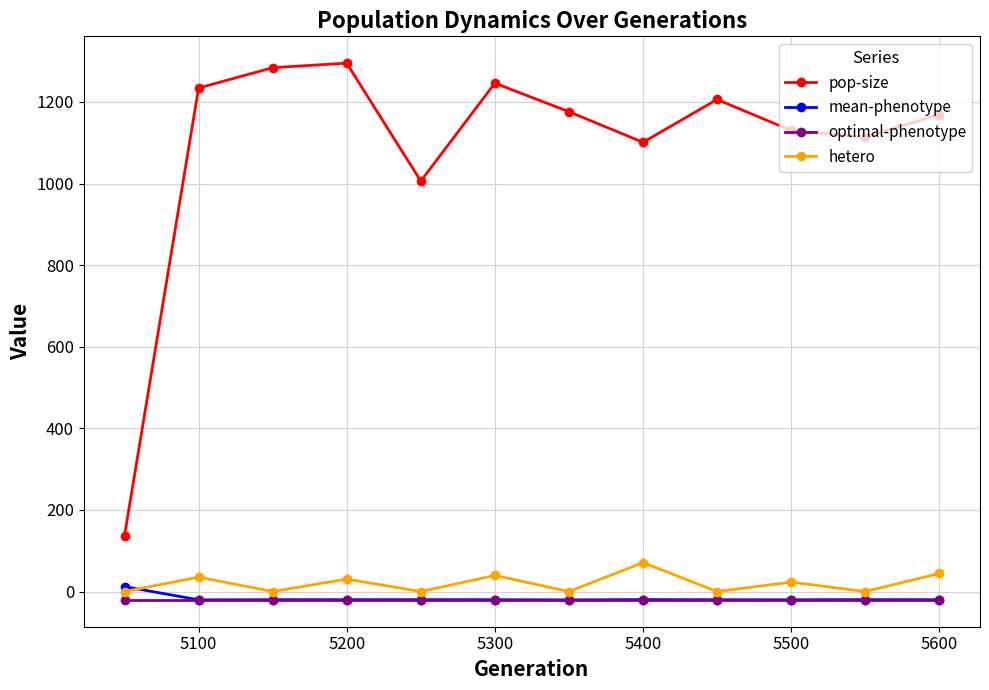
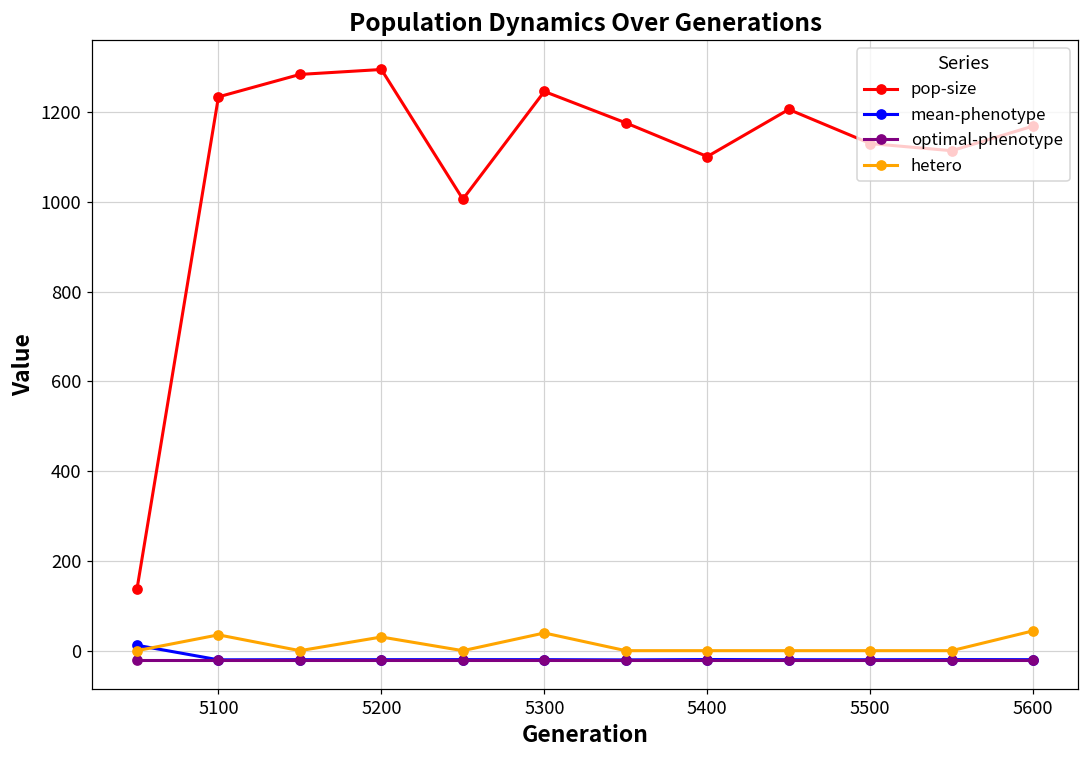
  {
    "pop-size": {
      "5100": 1230,
      "5200": 1300,
      "5300": 1250,
      "5400": 1100
    },
    "hetero": {
      "5100": 40,
      "5200": 30,
      "5300": 40,
-     "5400": 70,
-     "5500": 20,
+     "5400": 0,
+     "5500": 0,
      "5600": 40
    }
  }
